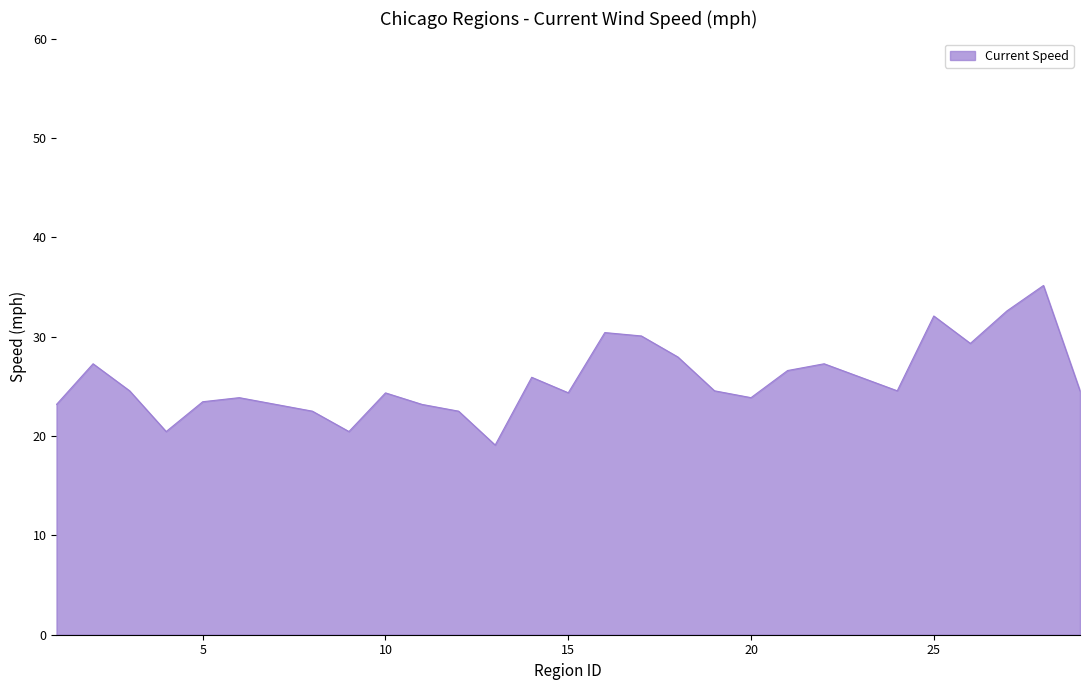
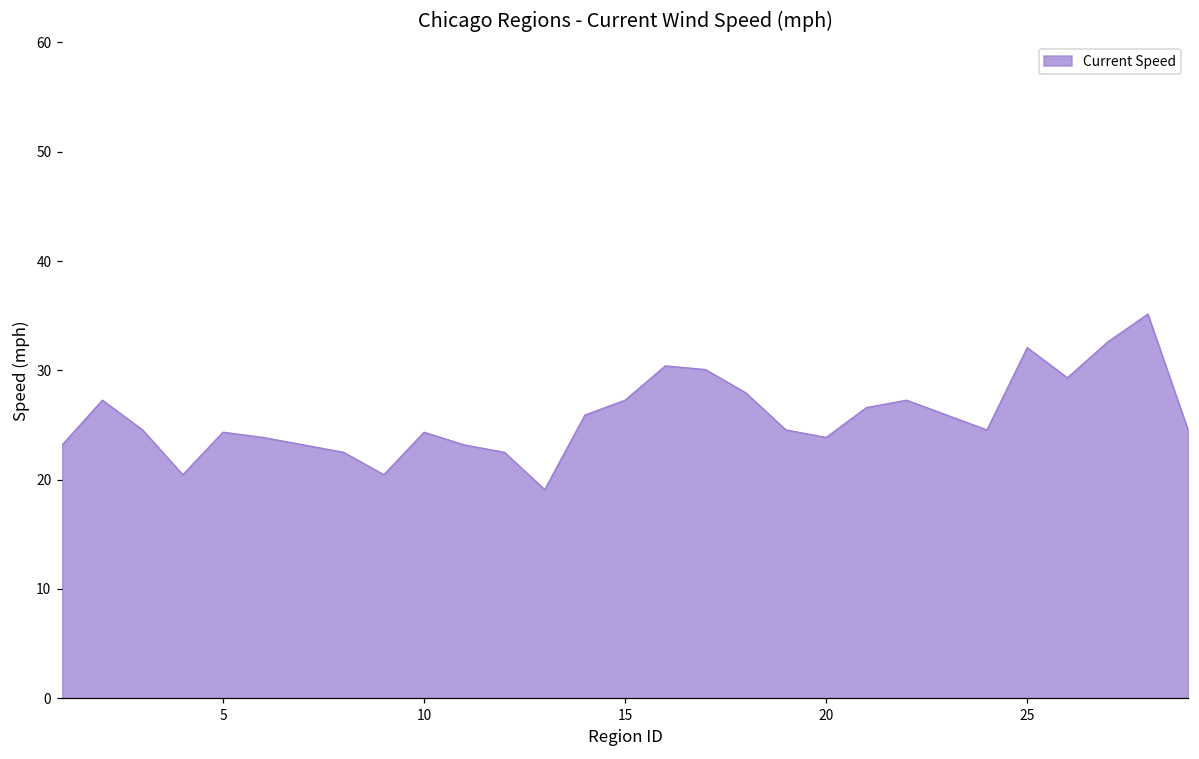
  {
-   "5": 23,
+   "5": 24,
    "10": 24,
-   "15": 24,
+   "15": 27,
    "20": 24,
    "25": 32
  }
